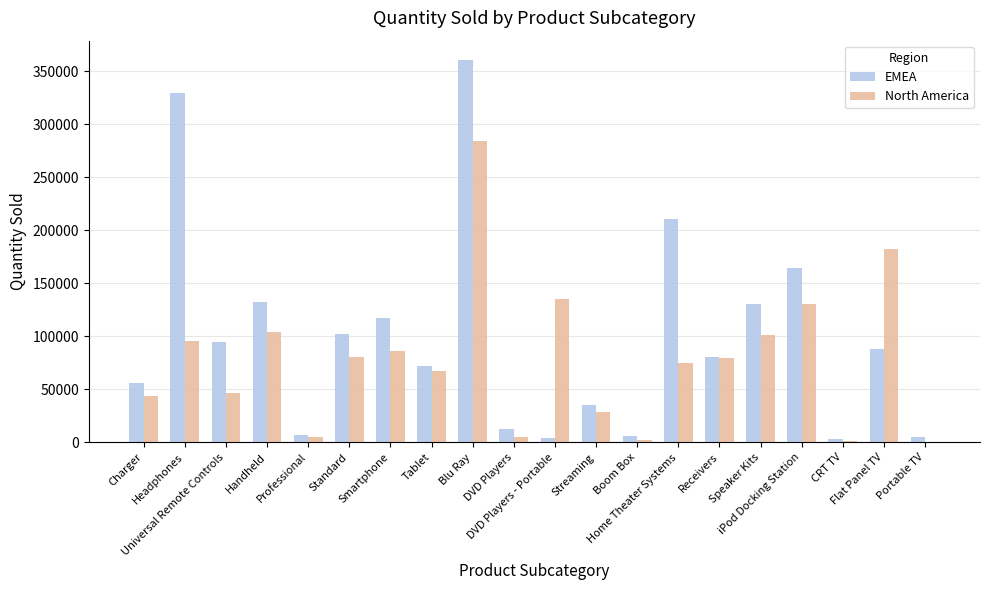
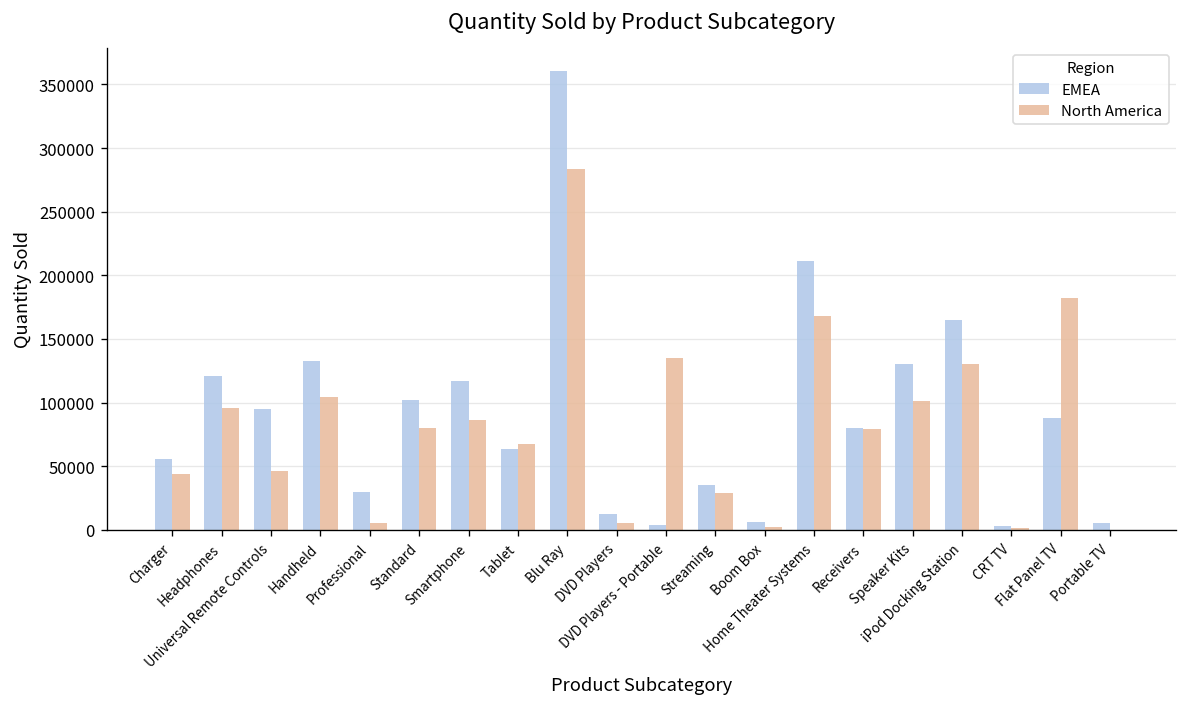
  {
    "EMEA": {
      "Charger": 56000,
-     "Headphones": 330000,
+     "Headphones": 121000,
      "Universal Remote Controls": 95000,
      "Handheld": 133000,
-     "Professional": 7000,
+     "Professional": 30000,
      "Standard": 102000,
      "Smartphone": 117000,
-     "Tablet": 72000,
+     "Tablet": 64000,
      "Blu Ray": 361000,
      "DVD Players": 12000,
      "DVD Players - Portable": 4000,
      "Streaming": 35000,
      "Boom Box": 6000,
      "Home Theater Systems": 211000,
      "Receivers": 80000,
      "Speaker Kits": 130000,
      "iPod Docking Station": 165000,
      "CRT TV": 3000,
      "Flat Panel TV": 88000,
      "Portable TV": 5000
    },
    "North America": {
      "Charger": 44000,
      "Headphones": 96000,
      "Universal Remote Controls": 47000,
      "Handheld": 105000,
      "Professional": 5000,
      "Standard": 80000,
      "Smartphone": 86000,
      "Tablet": 68000,
      "Blu Ray": 284000,
      "DVD Players": 5000,
      "DVD Players - Portable": 135000,
      "Streaming": 29000,
      "Boom Box": 2000,
-     "Home Theater Systems": 75000,
+     "Home Theater Systems": 168000,
      "Receivers": 79000,
      "Speaker Kits": 101000,
      "iPod Docking Station": 130000,
      "Flat Panel TV": 183000,
      "Portable TV": 0
    }
  }
